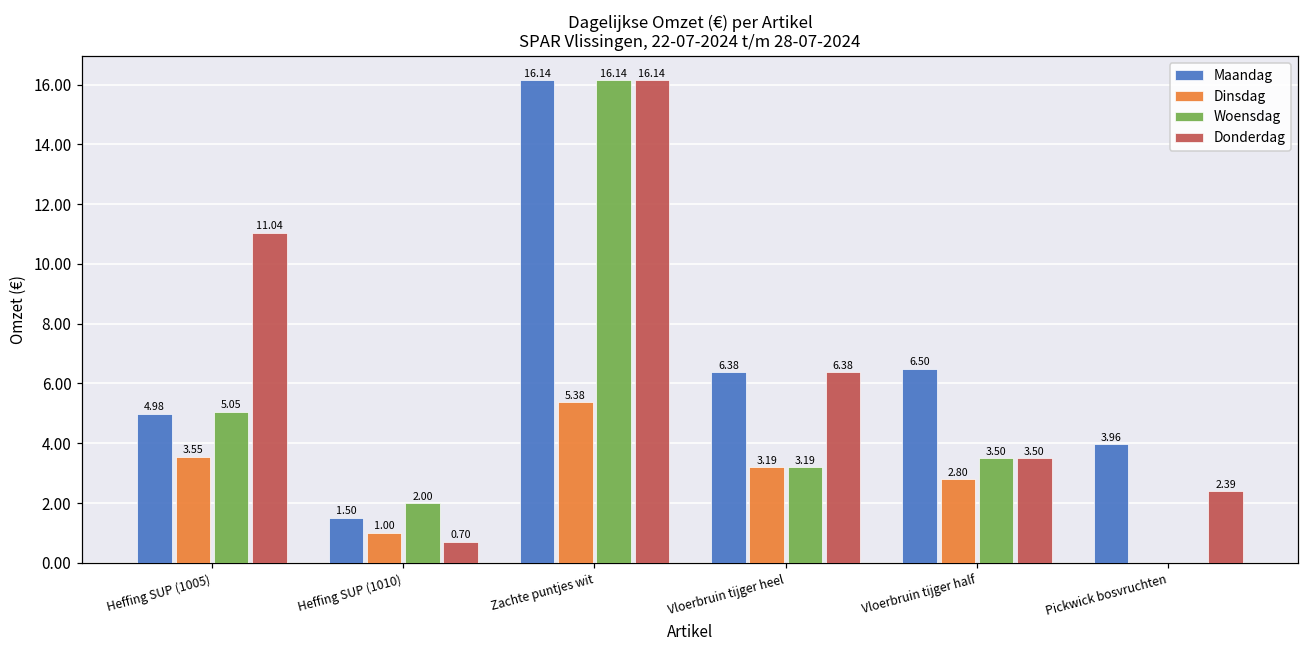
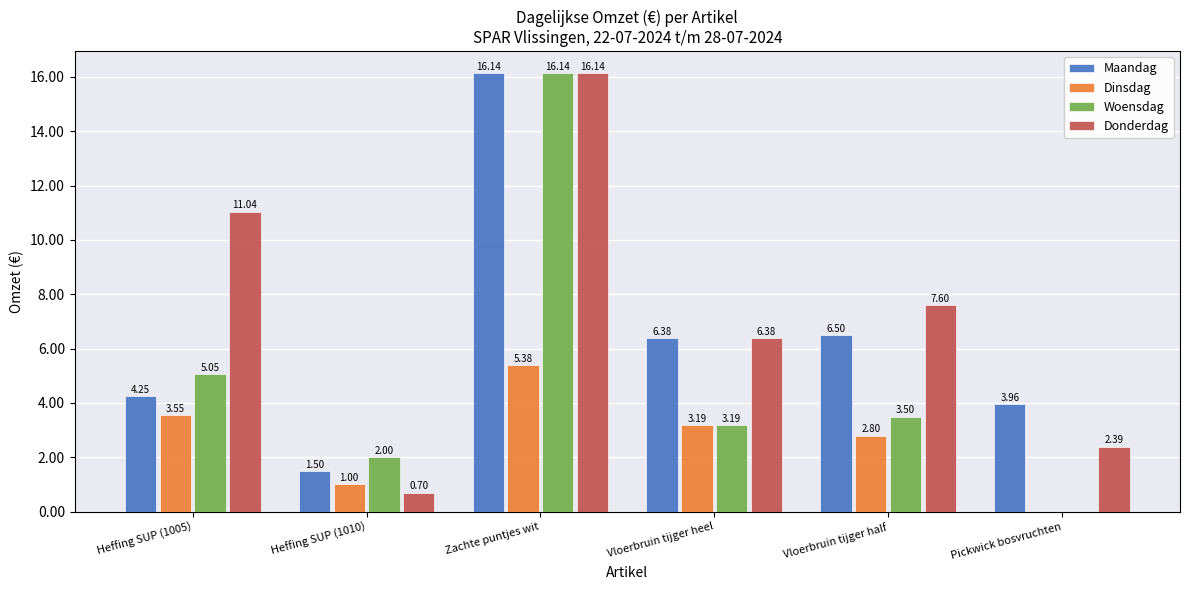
  {
    "Maandag": {
-     "Heffing SUP (1005)": 4.98,
+     "Heffing SUP (1005)": 4.25,
      "Heffing SUP (1010)": 1.50,
      "Zachte puntjes wit": 16.14,
      "Vloerbruin tijger heel": 6.38,
      "Vloerbruin tijger half": 6.50,
      "Pickwick bosvruchten": 3.96
    },
    "Dinsdag": {
      "Heffing SUP (1005)": 3.55,
      "Heffing SUP (1010)": 1.00,
      "Zachte puntjes wit": 5.38,
      "Vloerbruin tijger heel": 3.19,
      "Vloerbruin tijger half": 2.80
    },
    "Woensdag": {
      "Heffing SUP (1005)": 5.05,
      "Heffing SUP (1010)": 2.00,
      "Zachte puntjes wit": 16.14,
      "Vloerbruin tijger heel": 3.19,
      "Vloerbruin tijger half": 3.50
    },
    "Donderdag": {
      "Heffing SUP (1005)": 11.04,
      "Heffing SUP (1010)": 0.70,
      "Zachte puntjes wit": 16.14,
      "Vloerbruin tijger heel": 6.38,
-     "Vloerbruin tijger half": 3.50,
+     "Vloerbruin tijger half": 7.60,
      "Pickwick bosvruchten": 2.39
    }
  }
